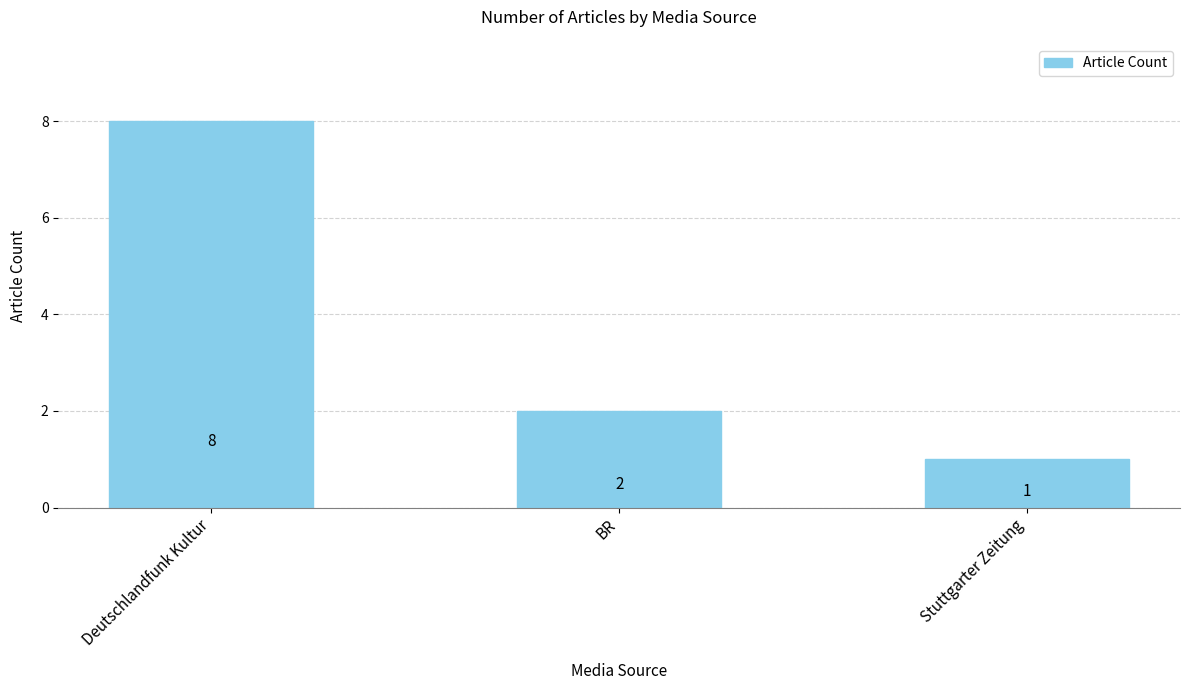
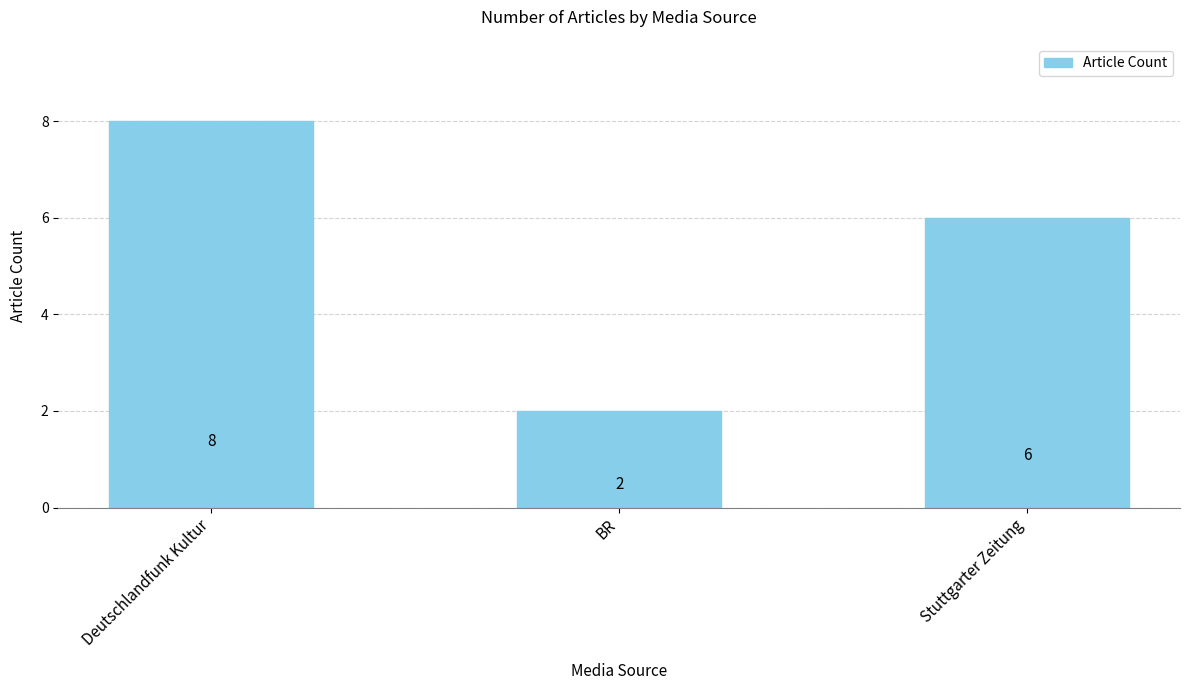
  {
    "Deutschlandfunk Kultur": 8,
    "BR": 2,
-   "Stuttgarter Zeitung": 1
+   "Stuttgarter Zeitung": 6
  }
